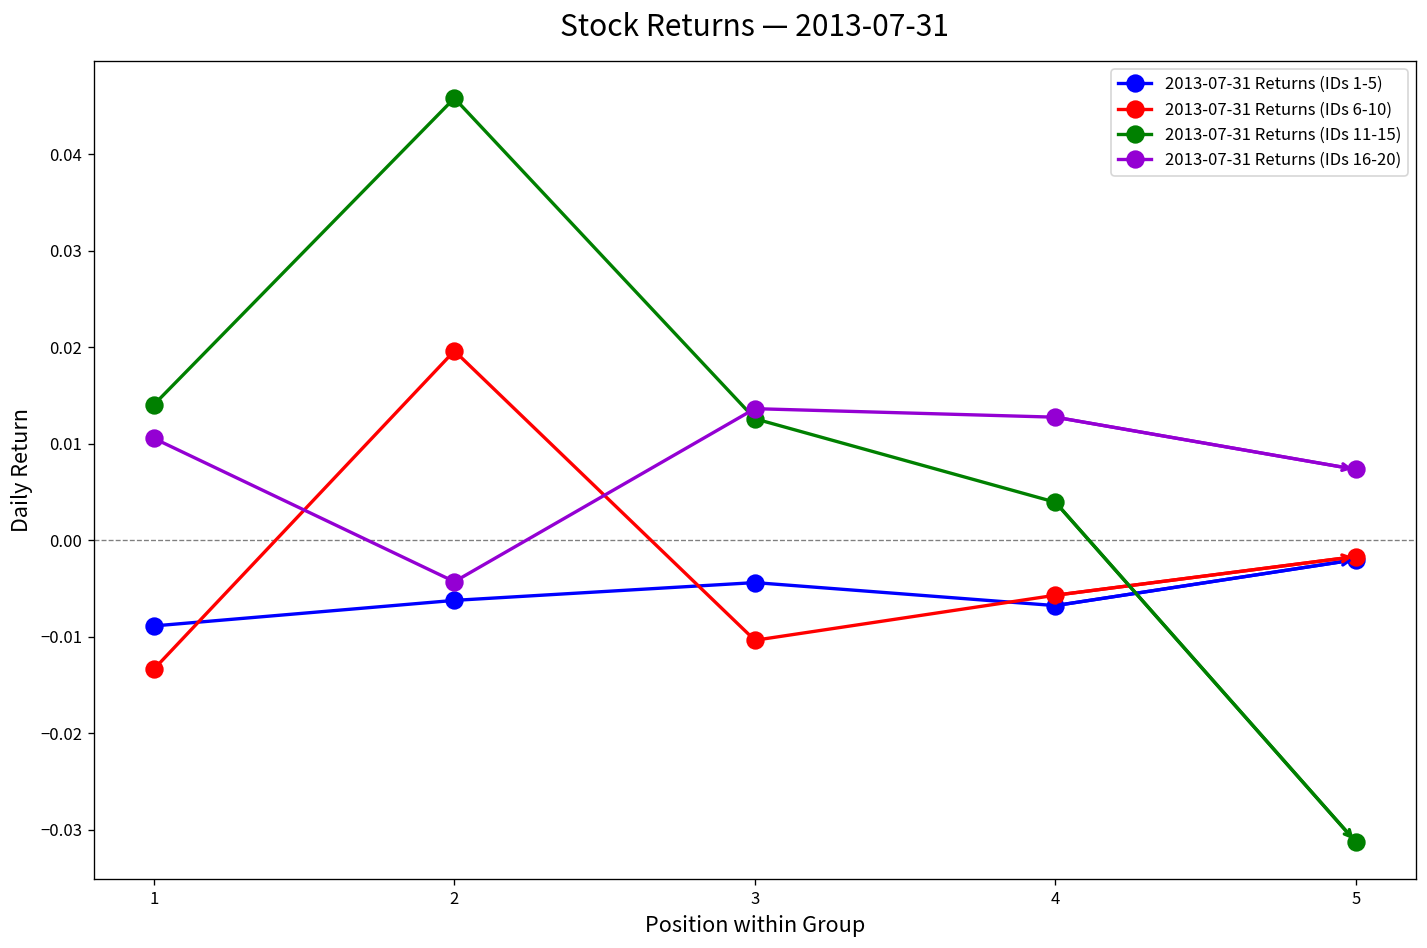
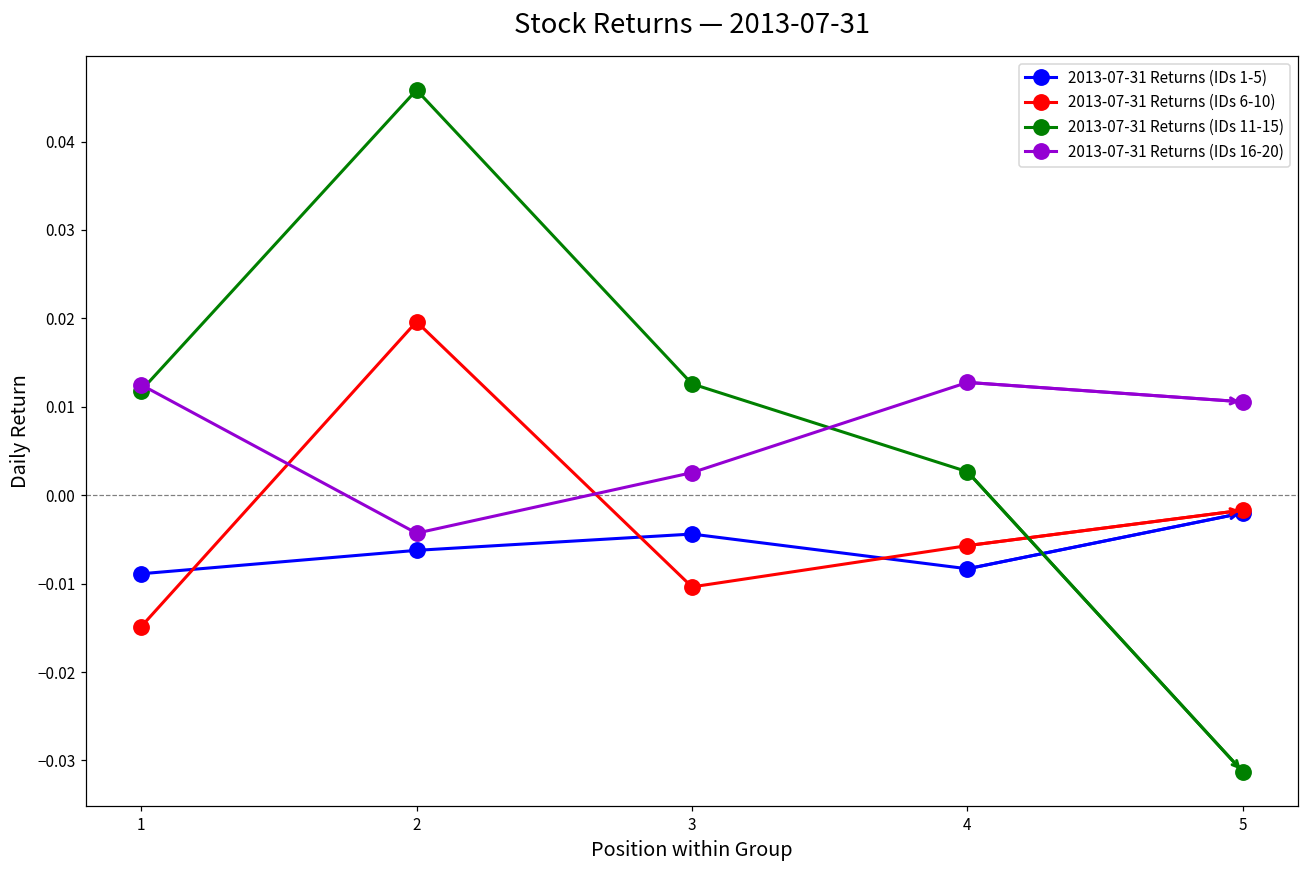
  {
    "2013-07-31 Returns (IDs 1-5)": {
      "1": -0.009,
      "2": -0.006,
      "3": -0.004,
-     "4": -0.007
+     "4": -0.008
    },
    "2013-07-31 Returns (IDs 6-10)": {
-     "1": -0.013,
+     "1": -0.015,
      "2": 0.020,
      "3": -0.010,
      "4": -0.006
    },
    "2013-07-31 Returns (IDs 11-15)": {
-     "1": 0.014,
+     "1": 0.012,
      "2": 0.046,
      "3": 0.013,
-     "4": 0.004,
+     "4": 0.003,
      "5": -0.031
    },
    "2013-07-31 Returns (IDs 16-20)": {
-     "1": 0.011,
+     "1": 0.012,
      "2": -0.004,
-     "3": 0.014,
+     "3": 0.003,
      "4": 0.013,
-     "5": 0.007
+     "5": 0.011
    }
  }
